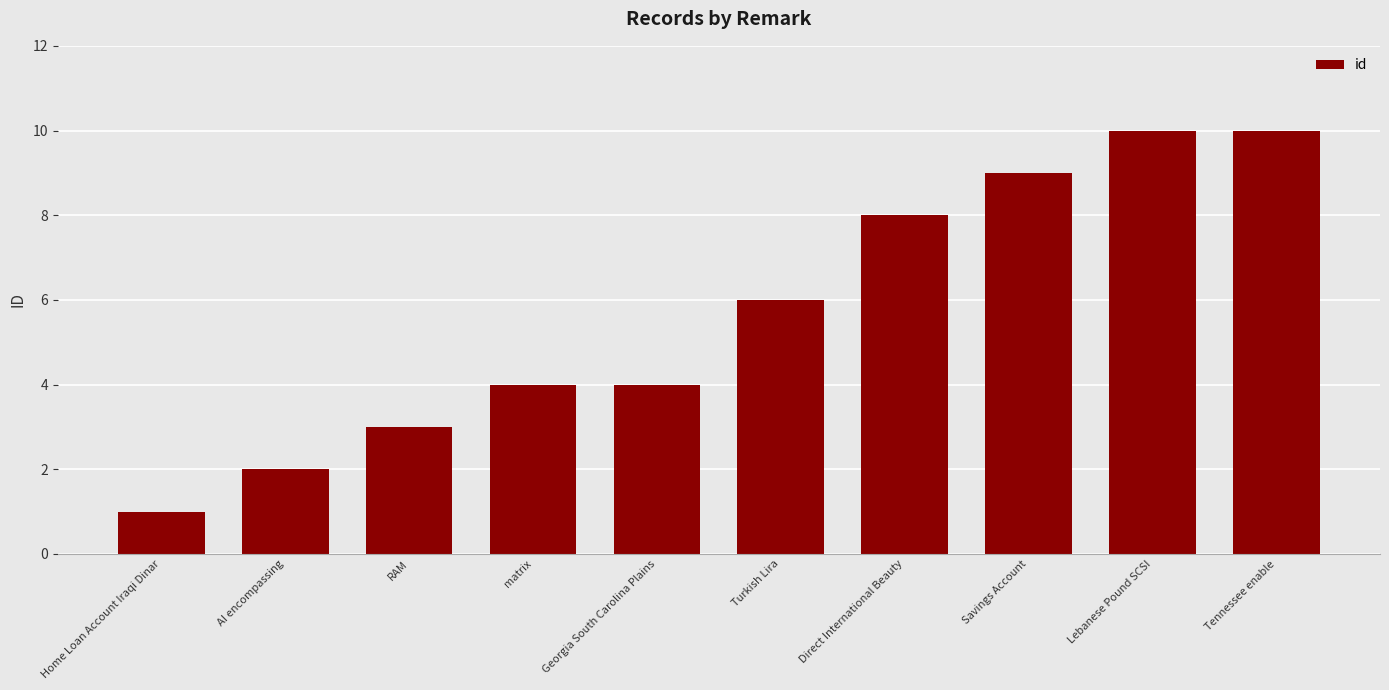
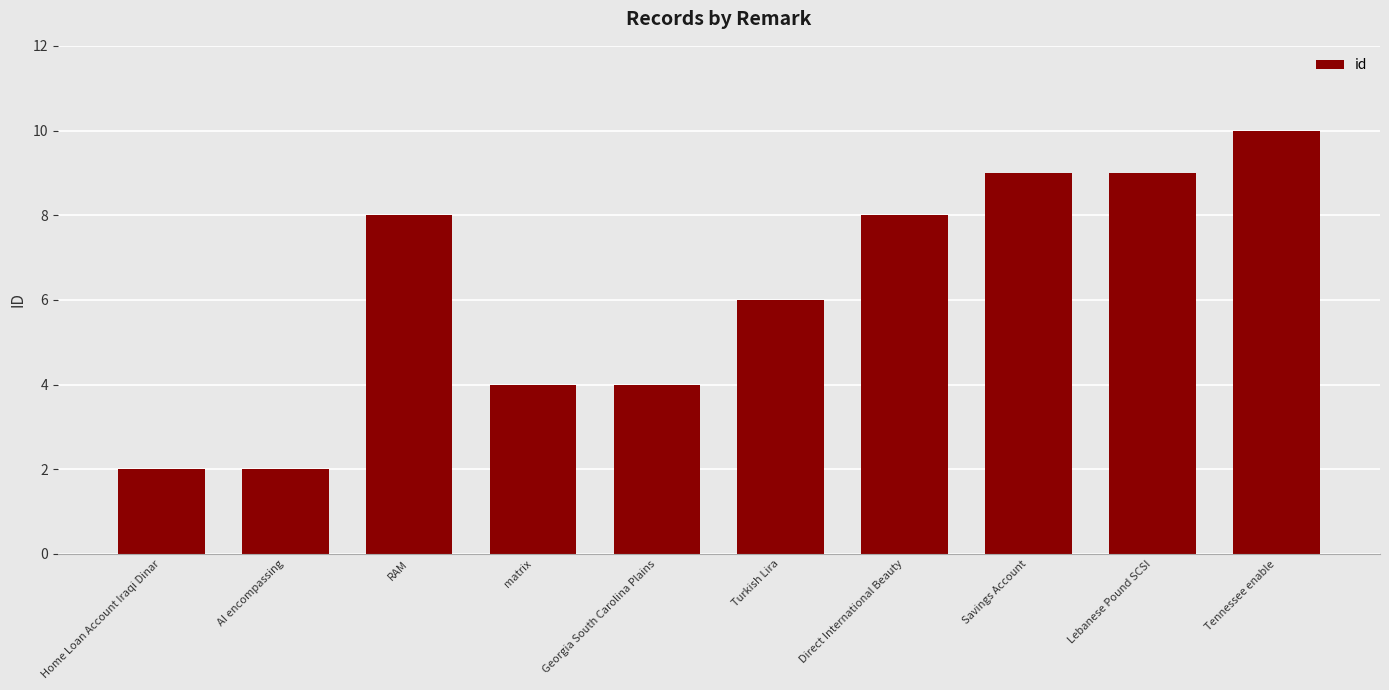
  {
-   "Home Loan Account Iraqi Dinar": 1,
+   "Home Loan Account Iraqi Dinar": 2,
    "AI encompassing": 2,
-   "RAM": 3,
+   "RAM": 8,
    "matrix": 4,
    "Georgia South Carolina Plains": 4,
    "Turkish Lira": 6,
    "Direct International Beauty": 8,
    "Savings Account": 9,
-   "Lebanese Pound SCSI": 10,
+   "Lebanese Pound SCSI": 9,
    "Tennessee enable": 10
  }
